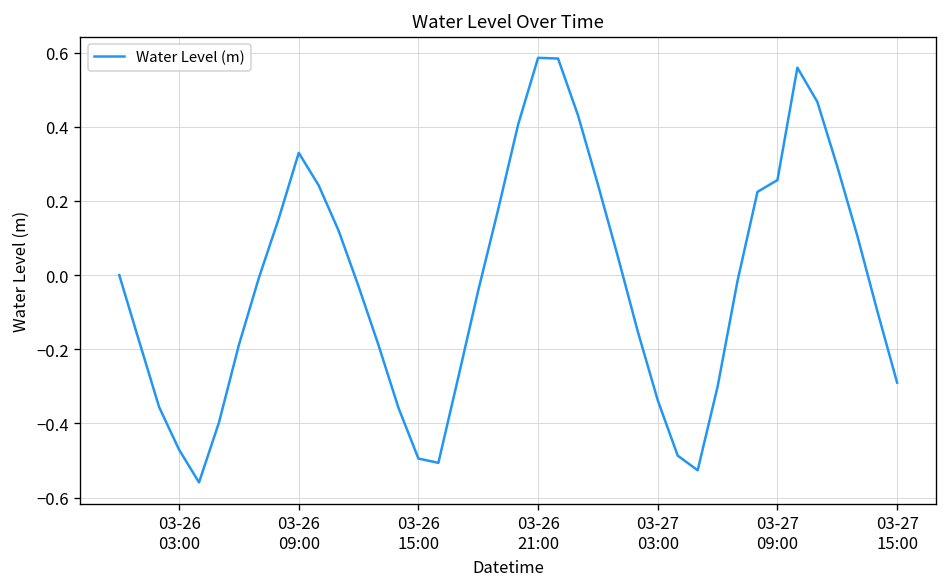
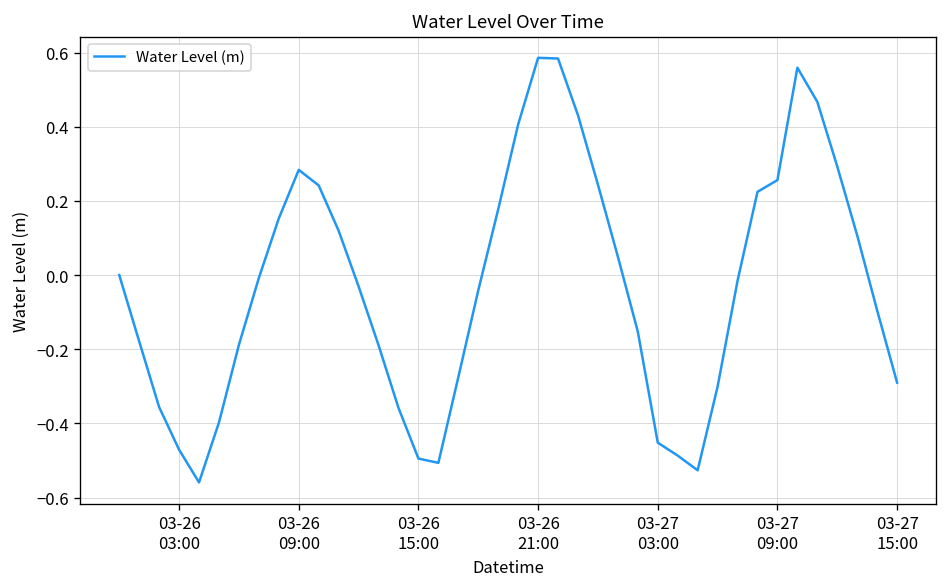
  {
    "03-26 03:00": -0.47,
-   "03-26 09:00": 0.33,
+   "03-26 09:00": 0.28,
    "03-26 15:00": -0.49,
    "03-26 21:00": 0.59,
-   "03-27 03:00": -0.34,
+   "03-27 03:00": -0.45,
    "03-27 09:00": 0.26,
    "03-27 15:00": -0.29
  }
